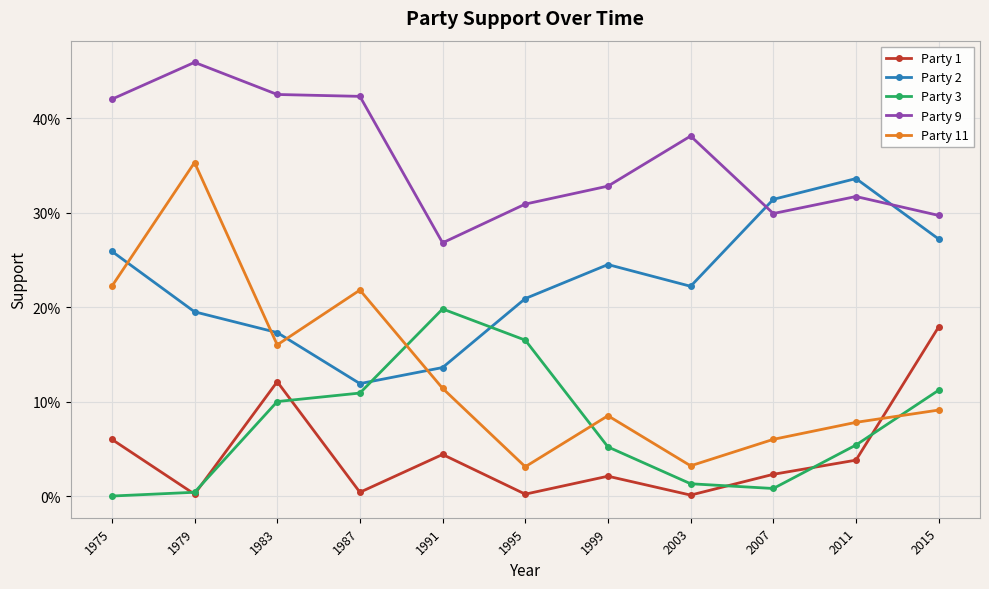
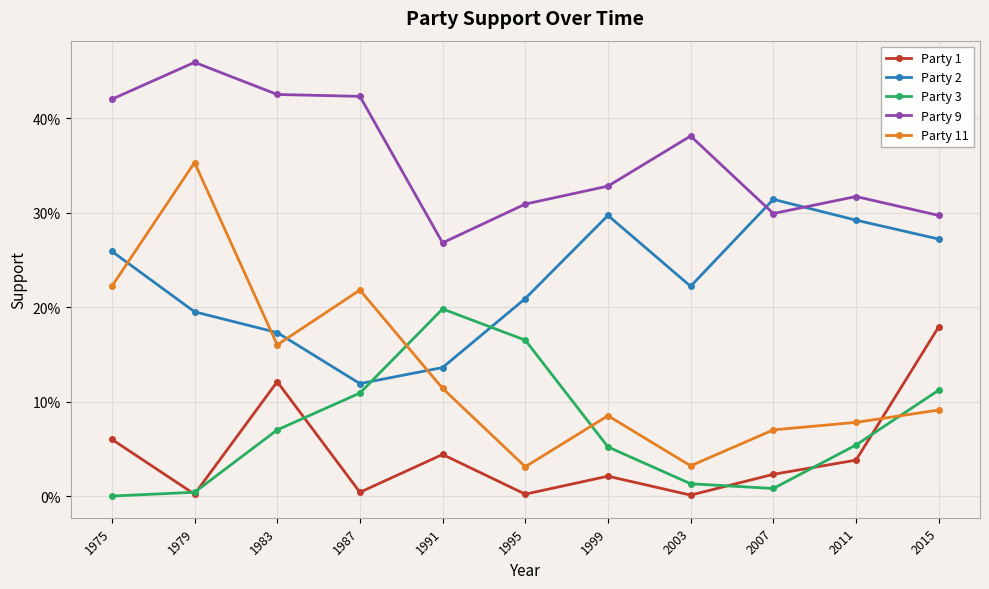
  {
    "Party 1": {
      "1975": "6%",
      "1983": "12%",
      "1987": "0%",
      "1991": "4%",
      "1995": "0%",
      "1999": "2%",
      "2003": "0%",
      "2007": "2%",
      "2011": "4%",
      "2015": "18%"
    },
    "Party 2": {
      "1975": "26%",
      "1979": "20%",
      "1983": "17%",
      "1987": "12%",
      "1991": "14%",
      "1995": "21%",
-     "1999": "25%",
+     "1999": "30%",
      "2003": "22%",
      "2007": "31%",
-     "2011": "34%",
+     "2011": "29%",
      "2015": "27%"
    },
    "Party 3": {
      "1975": "0%",
-     "1983": "10%",
+     "1983": "7%",
      "1987": "11%",
      "1991": "20%",
      "1995": "17%",
      "1999": "5%",
      "2003": "1%",
      "2007": "1%",
      "2011": "5%",
      "2015": "11%"
    },
    "Party 9": {
      "1975": "42%",
      "1979": "46%",
      "1983": "43%",
      "1987": "42%",
      "1991": "27%",
      "1995": "31%",
      "1999": "33%",
      "2003": "38%",
      "2007": "30%",
      "2011": "32%",
      "2015": "30%"
    },
    "Party 11": {
      "1975": "22%",
      "1979": "35%",
      "1983": "16%",
      "1987": "22%",
      "1991": "11%",
      "1995": "3%",
      "1999": "9%",
      "2003": "3%",
-     "2007": "6%",
+     "2007": "7%",
      "2011": "8%",
      "2015": "9%"
    }
  }
